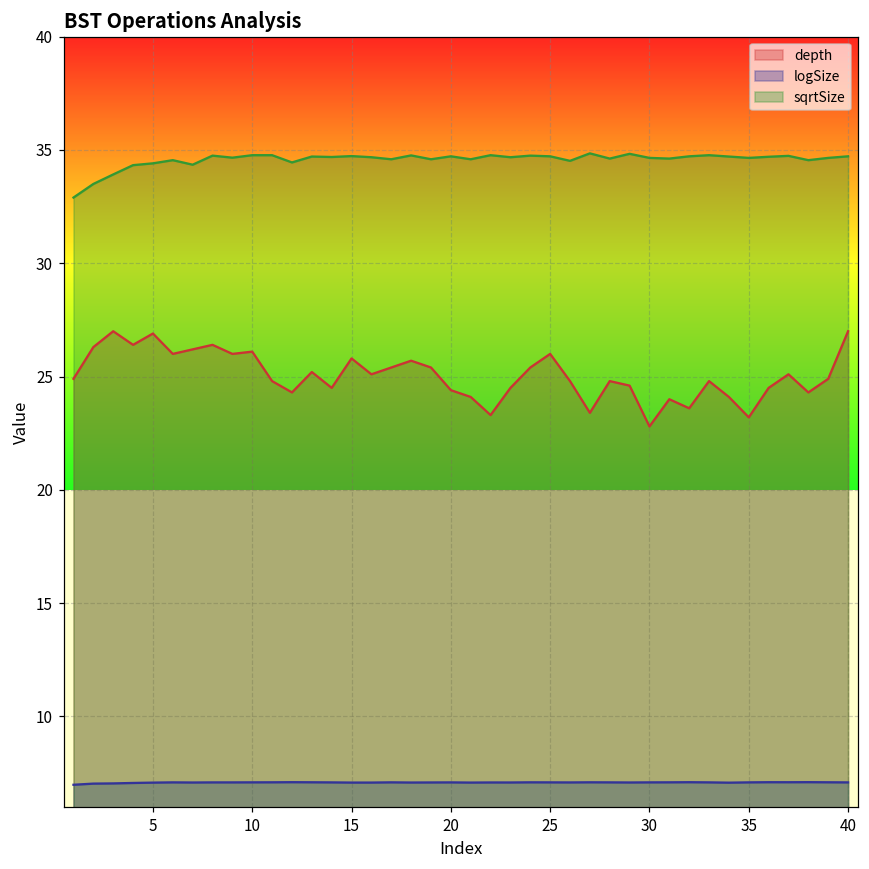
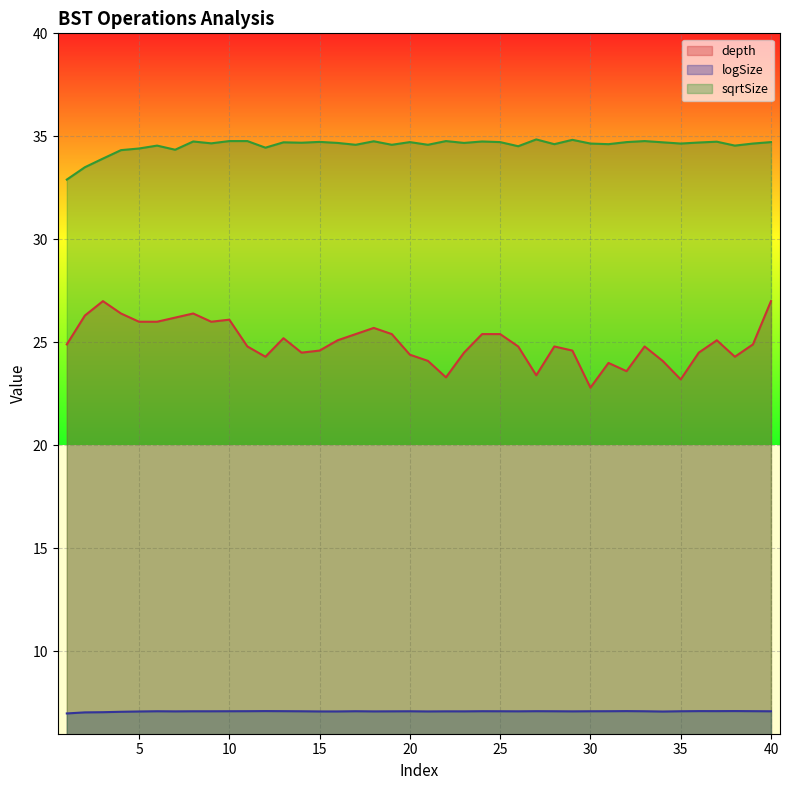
  {
    "depth": {
-     "5": 26.9,
+     "5": 26.0,
      "10": 26.1,
-     "15": 25.8,
+     "15": 24.6,
      "20": 24.4,
-     "25": 26.0,
+     "25": 25.4,
      "30": 22.8,
      "35": 23.2,
      "40": 27.0
    },
    "logSize": {
      "5": 7.1,
      "10": 7.1,
      "15": 7.1,
      "20": 7.1,
      "25": 7.1,
      "30": 7.1,
      "35": 7.1,
      "40": 7.1
    },
    "sqrtSize": {
      "5": 34.4,
      "10": 34.8,
      "15": 34.7,
      "20": 34.7,
      "25": 34.7,
      "30": 34.7,
      "35": 34.7,
      "40": 34.7
    }
  }
